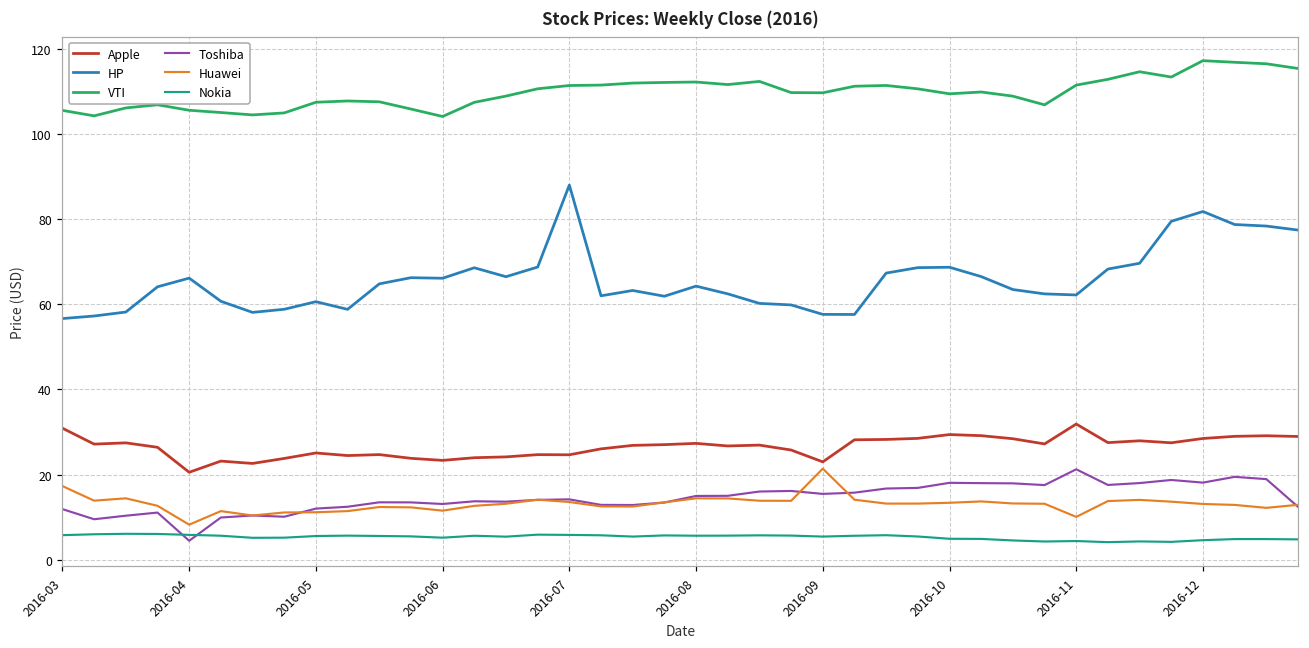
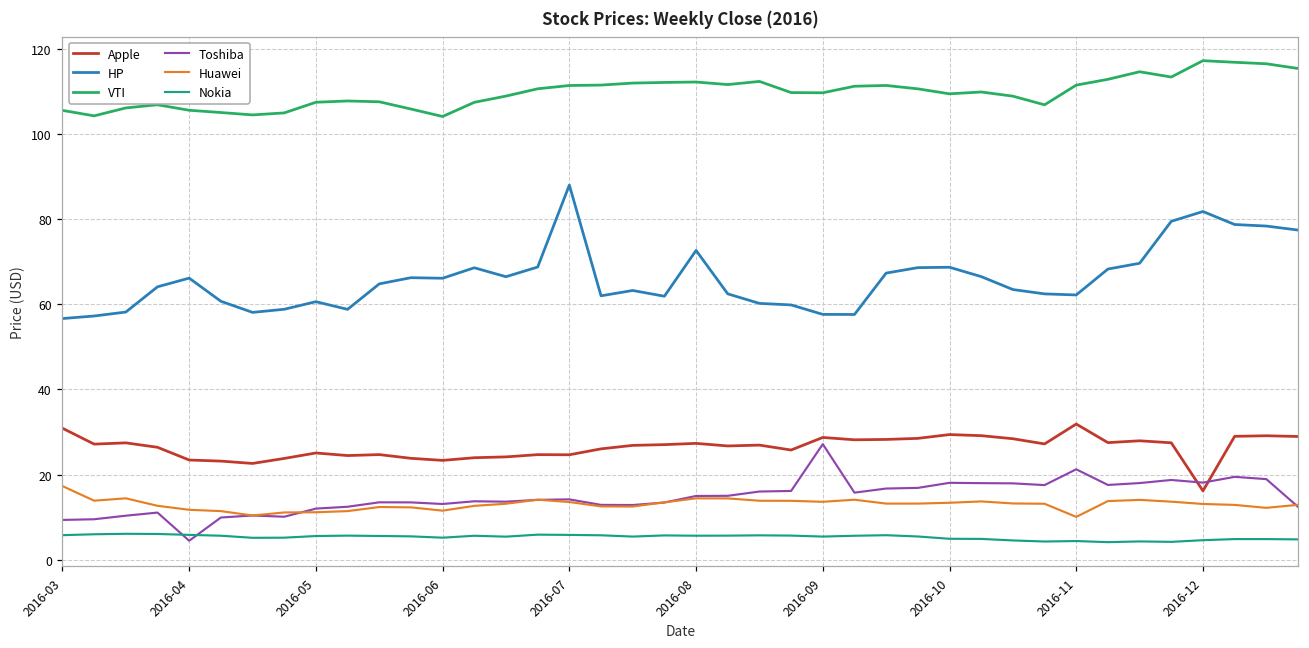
  {
    "Apple": {
      "2016-03": 31,
-     "2016-04": 21,
+     "2016-04": 23,
      "2016-05": 25,
      "2016-06": 23,
      "2016-07": 25,
      "2016-08": 27,
-     "2016-09": 23,
+     "2016-09": 29,
      "2016-10": 29,
      "2016-11": 32,
-     "2016-12": 28
+     "2016-12": 16
    },
    "HP": {
      "2016-03": 57,
      "2016-04": 66,
      "2016-05": 61,
      "2016-06": 66,
      "2016-07": 88,
-     "2016-08": 64,
+     "2016-08": 73,
      "2016-09": 58,
      "2016-10": 69,
      "2016-11": 62,
      "2016-12": 82
    },
    "Toshiba": {
-     "2016-03": 12,
+     "2016-03": 9,
      "2016-04": 4,
      "2016-05": 12,
      "2016-06": 13,
-     "2016-09": 15,
+     "2016-09": 27,
      "2016-10": 18,
      "2016-11": 21,
      "2016-12": 18
    },
    "Huawei": {
      "2016-03": 17,
-     "2016-04": 8,
+     "2016-04": 12,
      "2016-05": 11,
      "2016-06": 12,
-     "2016-09": 21,
+     "2016-09": 14,
      "2016-10": 13,
      "2016-11": 10,
      "2016-12": 13
    }
  }
